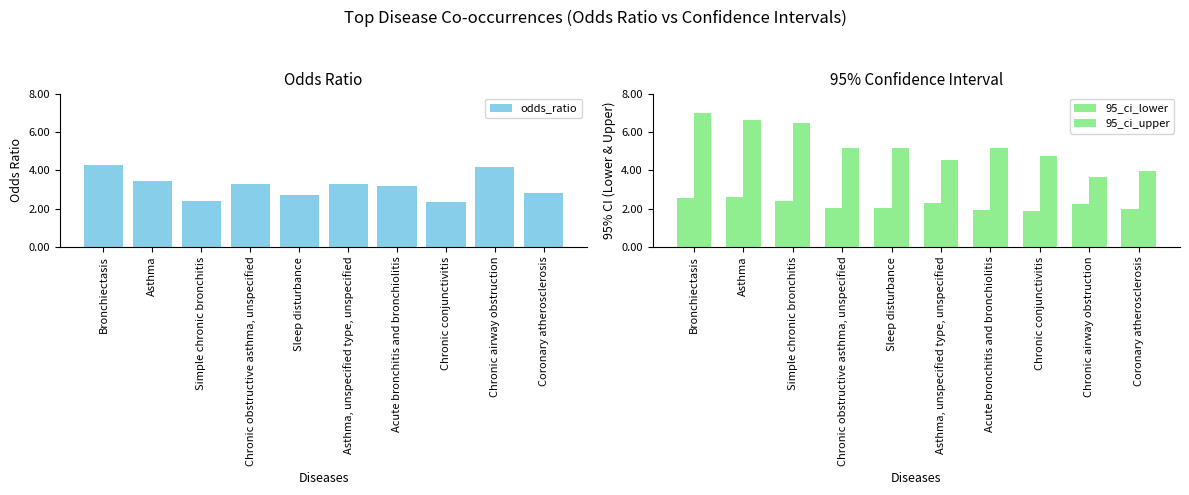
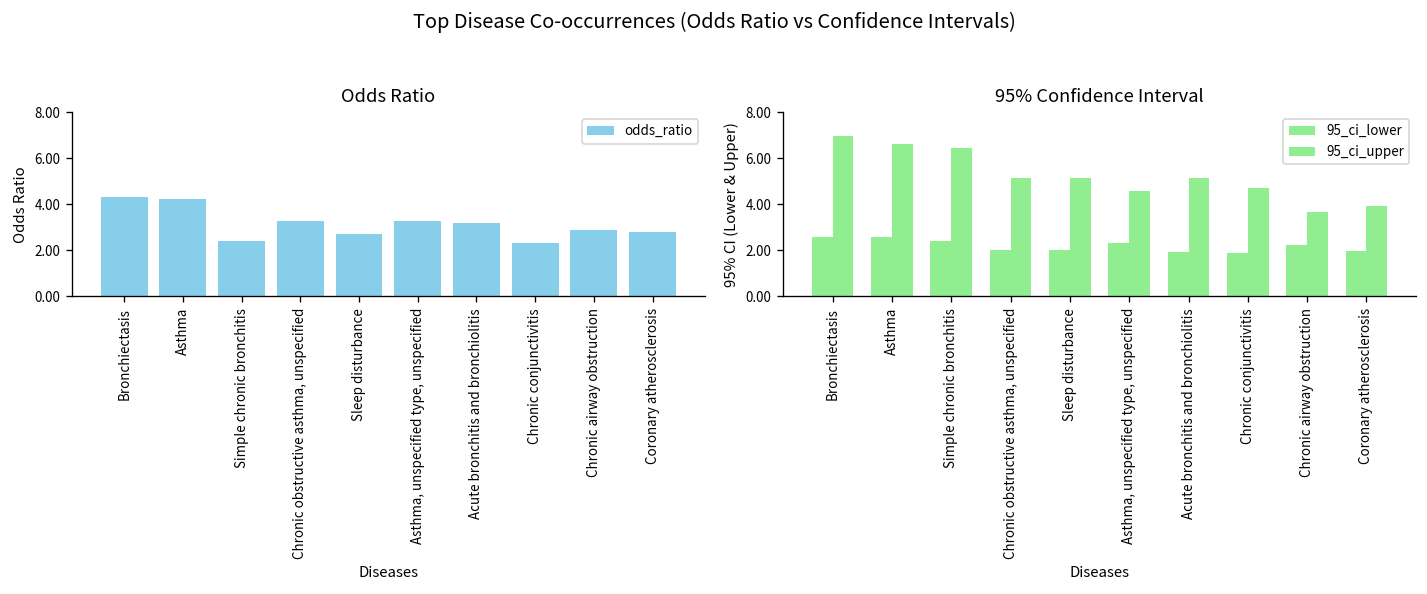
  {
    "Odds Ratio": {
      "Bronchiectasis": 4.3,
-     "Asthma": 3.4,
+     "Asthma": 4.2,
      "Simple chronic bronchitis": 2.4,
      "Chronic obstructive asthma, unspecified": 3.3,
      "Sleep disturbance": 2.7,
      "Asthma, unspecified type, unspecified": 3.3,
      "Acute bronchitis and bronchiolitis": 3.2,
      "Chronic conjunctivitis": 2.3,
-     "Chronic airway obstruction": 4.2,
+     "Chronic airway obstruction": 2.9,
      "Coronary atherosclerosis": 2.8
    }
  }
